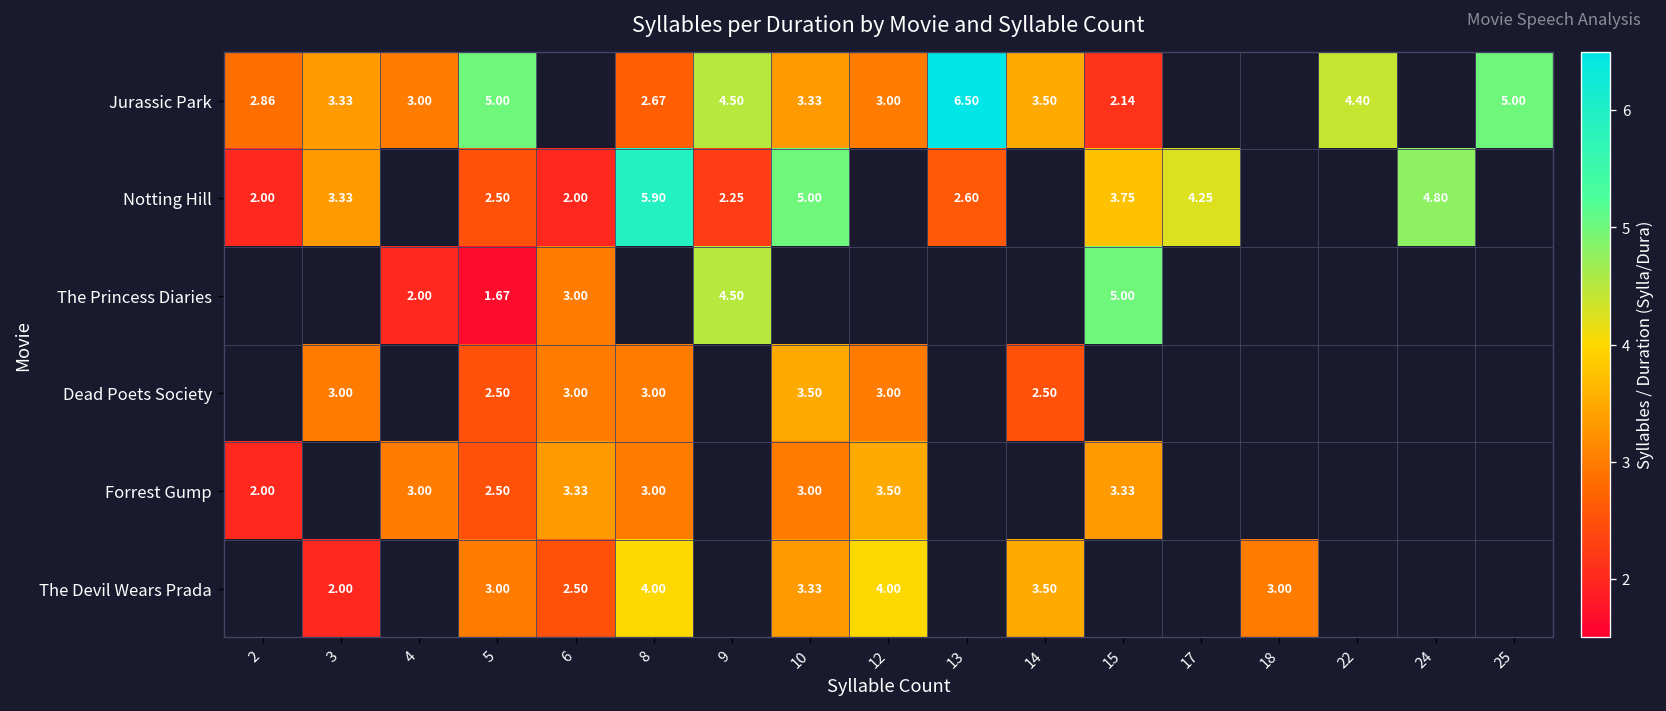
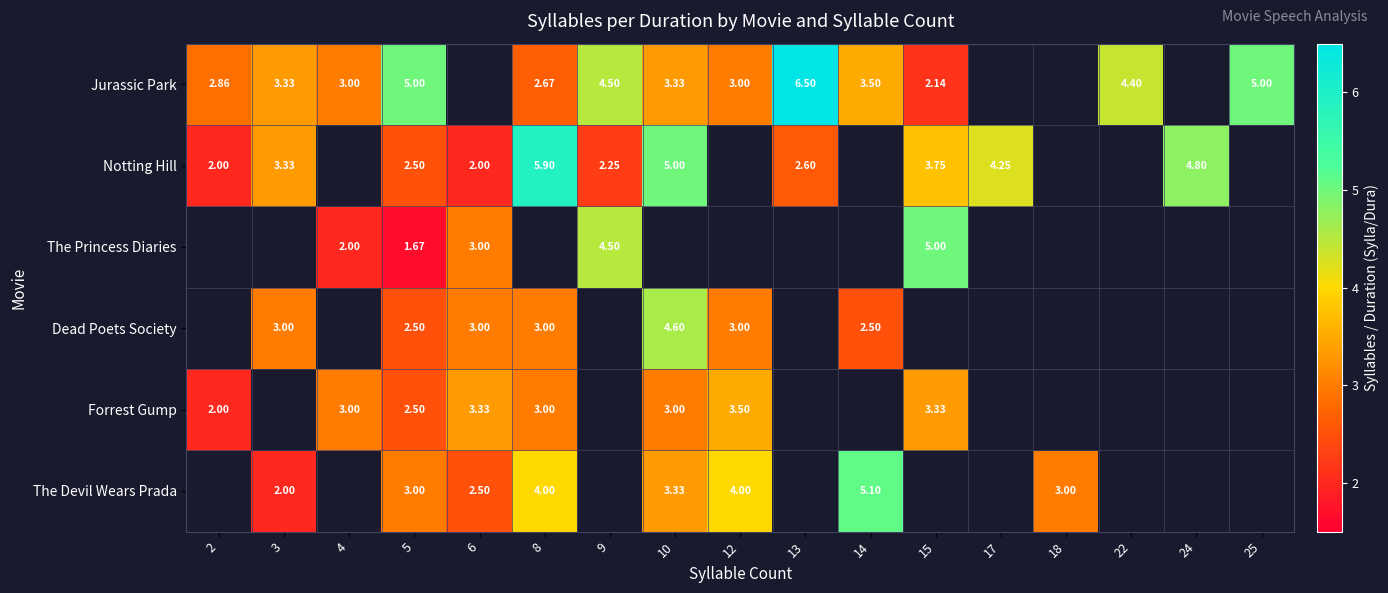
  {
    "Jurassic Park": {
      "2": 2.86,
      "3": 3.33,
      "4": 3.00,
      "5": 5.00,
      "8": 2.67,
      "9": 4.50,
      "10": 3.33,
      "12": 3.00,
      "13": 6.50,
      "14": 3.50,
      "15": 2.14,
      "22": 4.40,
      "25": 5.00
    },
    "Notting Hill": {
      "2": 2.00,
      "3": 3.33,
      "5": 2.50,
      "6": 2.00,
      "8": 5.90,
      "9": 2.25,
      "10": 5.00,
      "13": 2.60,
      "15": 3.75,
      "17": 4.25,
      "24": 4.80
    },
    "The Princess Diaries": {
      "4": 2.00,
      "5": 1.67,
      "6": 3.00,
      "9": 4.50,
      "15": 5.00
    },
    "Dead Poets Society": {
      "3": 3.00,
      "5": 2.50,
      "6": 3.00,
      "8": 3.00,
-     "10": 3.50,
+     "10": 4.60,
      "12": 3.00,
      "14": 2.50
    },
    "Forrest Gump": {
      "2": 2.00,
      "4": 3.00,
      "5": 2.50,
      "6": 3.33,
      "8": 3.00,
      "10": 3.00,
      "12": 3.50,
      "15": 3.33
    },
    "The Devil Wears Prada": {
      "3": 2.00,
      "5": 3.00,
      "6": 2.50,
      "8": 4.00,
      "10": 3.33,
      "12": 4.00,
-     "14": 3.50,
+     "14": 5.10,
      "18": 3.00
    }
  }
